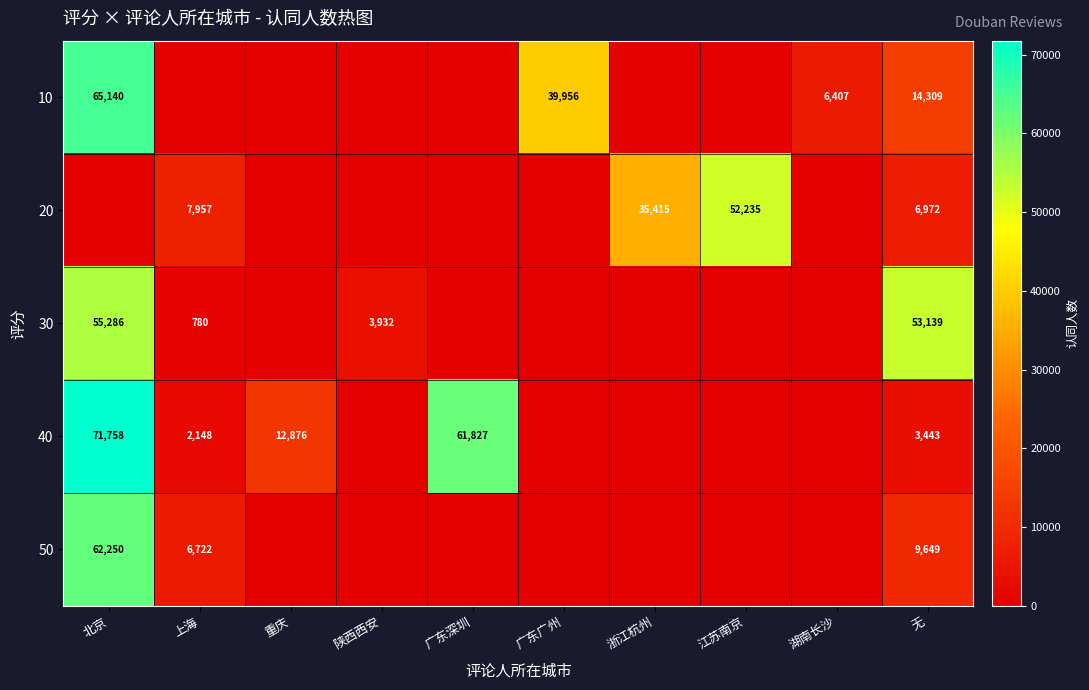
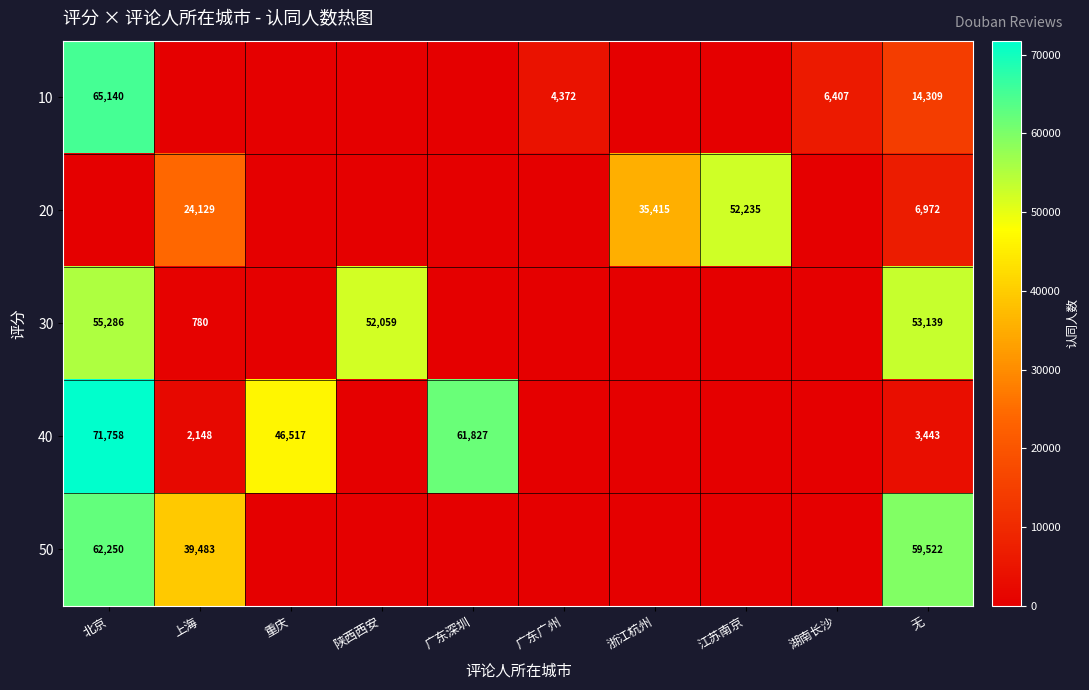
  {
    "10": {
      "北京": "65,140",
-     "广东广州": "39,956",
+     "广东广州": "4,372",
      "湖南长沙": "6,407",
      "无": "14,309"
    },
    "20": {
-     "上海": "7,957",
+     "上海": "24,129",
      "浙江杭州": "35,415",
      "江苏南京": "52,235",
      "无": "6,972"
    },
    "30": {
      "北京": "55,286",
      "上海": "780",
-     "陕西西安": "3,932",
+     "陕西西安": "52,059",
      "无": "53,139"
    },
    "40": {
      "北京": "71,758",
      "上海": "2,148",
-     "重庆": "12,876",
+     "重庆": "46,517",
      "广东深圳": "61,827",
      "无": "3,443"
    },
    "50": {
      "北京": "62,250",
-     "上海": "6,722",
-     "无": "9,649"
+     "上海": "39,483",
+     "无": "59,522"
    }
  }
